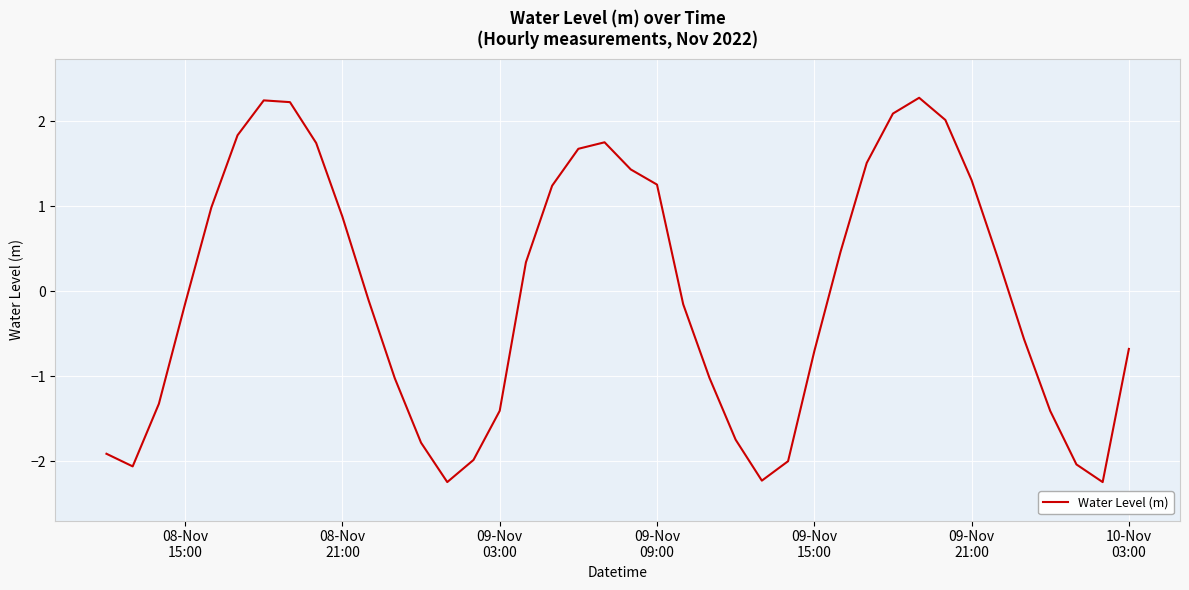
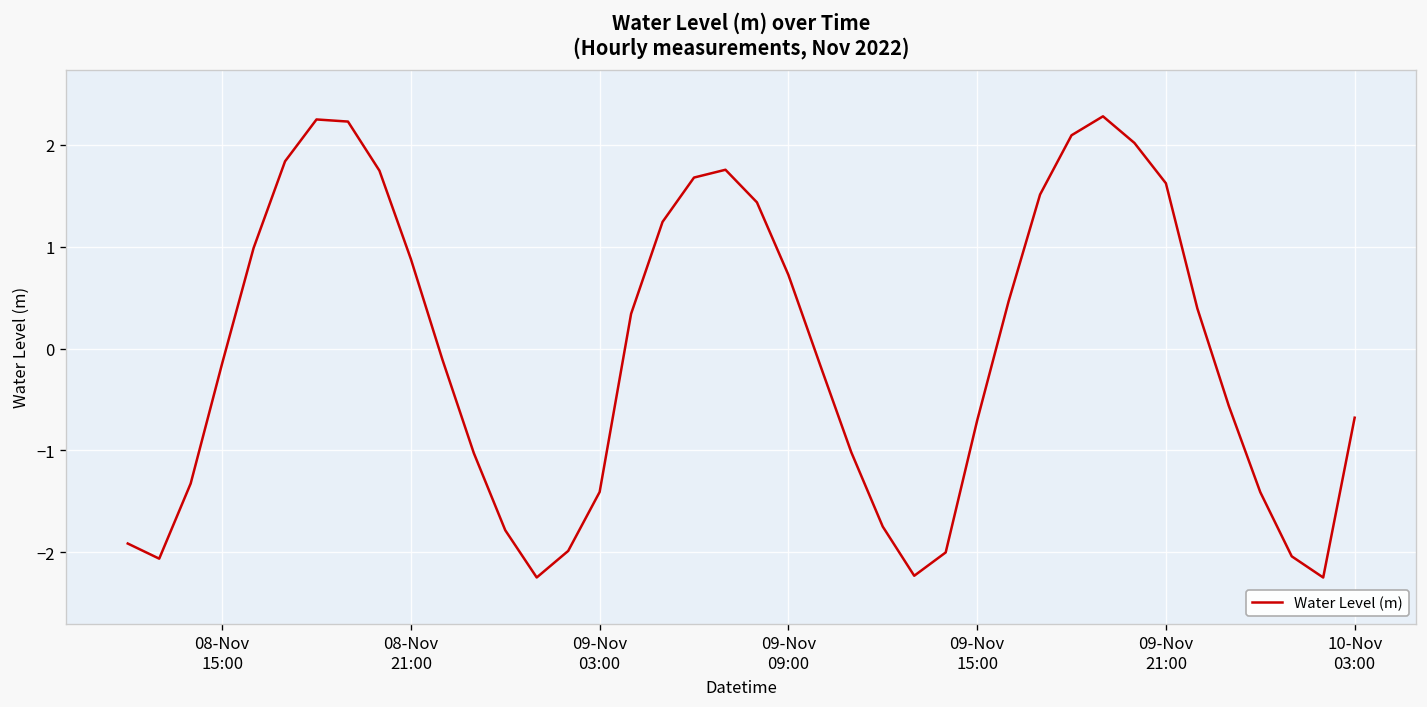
  {
    "08-Nov 15:00": -0.1,
    "08-Nov 21:00": 0.9,
    "09-Nov 03:00": -1.4,
-   "09-Nov 09:00": 1.3,
+   "09-Nov 09:00": 0.7,
    "09-Nov 15:00": -0.7,
-   "09-Nov 21:00": 1.3,
+   "09-Nov 21:00": 1.6,
    "10-Nov 03:00": -0.7
  }
